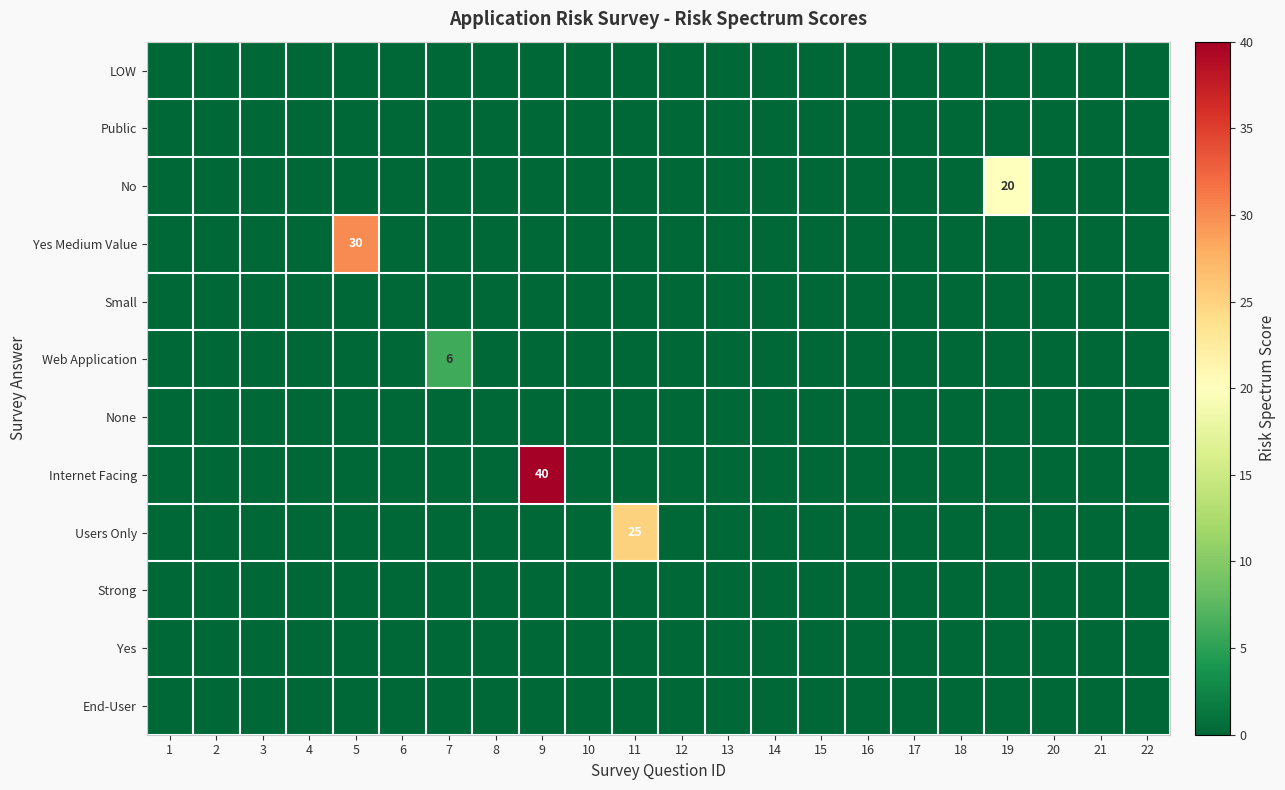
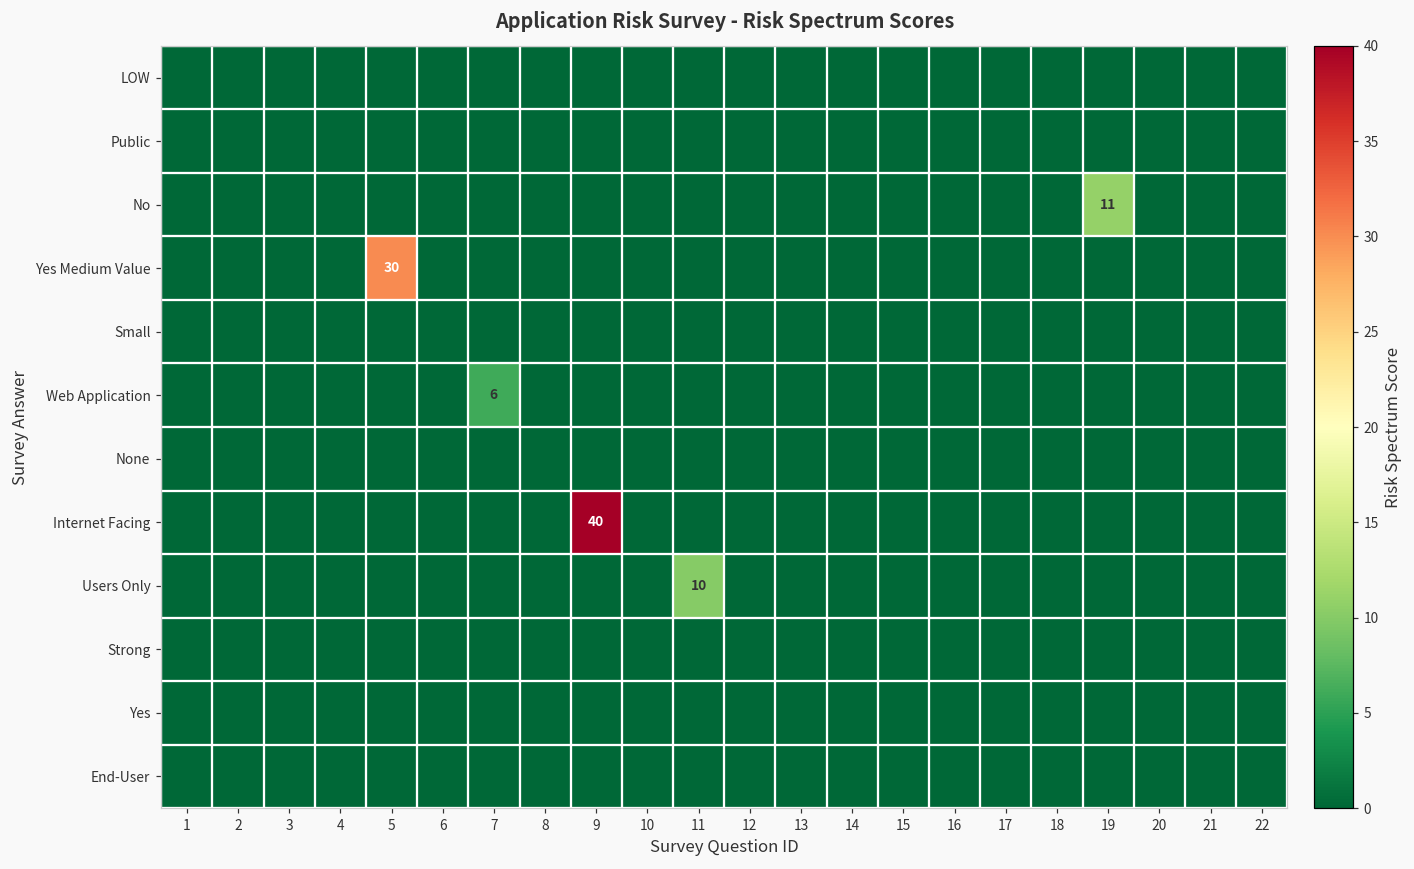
  {
    "No": {
-     "19": 20
+     "19": 11
    },
    "Yes Medium Value": {
      "5": 30
    },
    "Web Application": {
      "7": 6
    },
    "Internet Facing": {
      "9": 40
    },
    "Users Only": {
-     "11": 25
+     "11": 10
    }
  }
